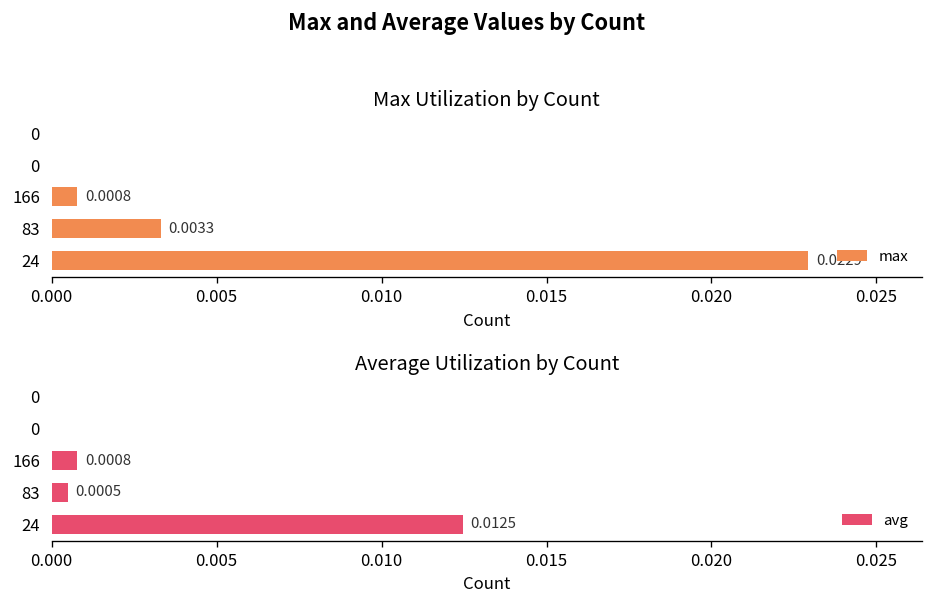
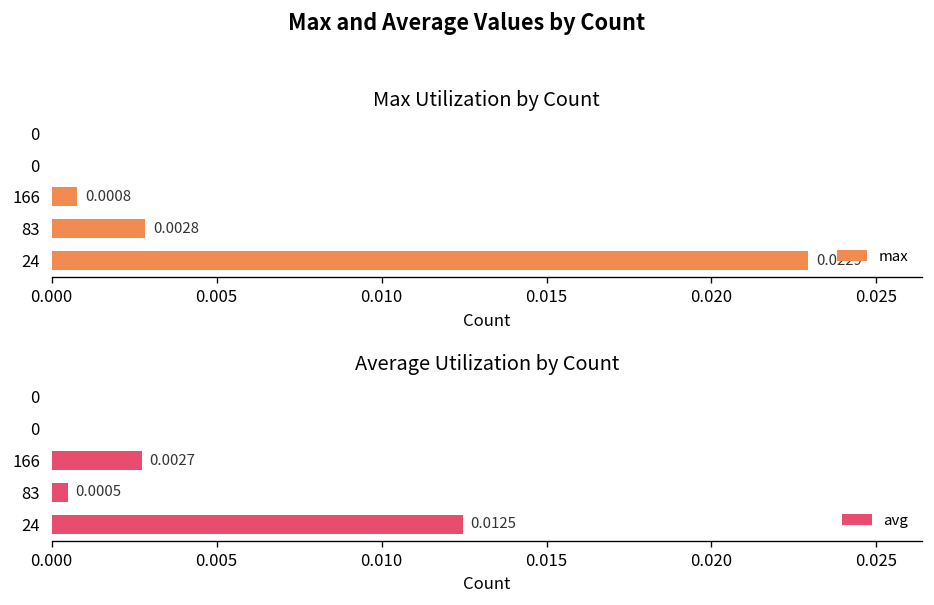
  {
    "Max Utilization by Count": {
      "166": 0.0008,
-     "83": 0.0033,
+     "83": 0.0028,
      "24": 0.0229
    },
    "Average Utilization by Count": {
-     "166": 0.0008,
+     "166": 0.0027,
      "83": 0.0005,
      "24": 0.0125
    }
  }
